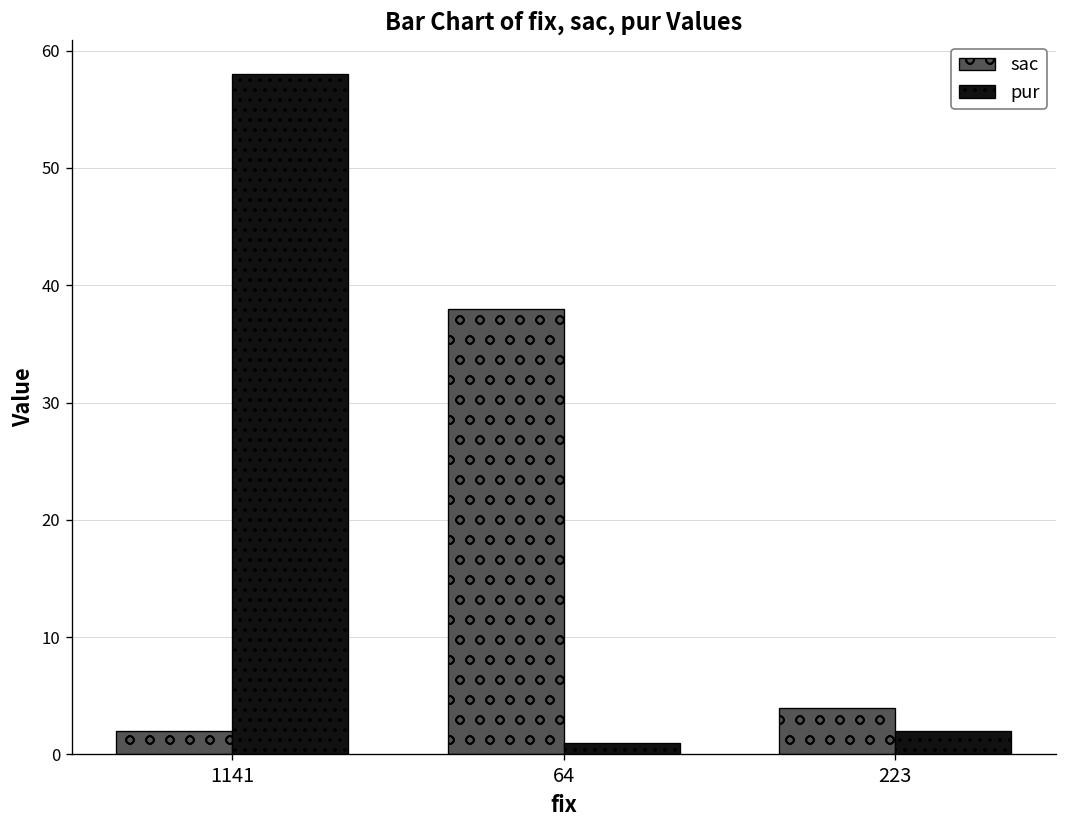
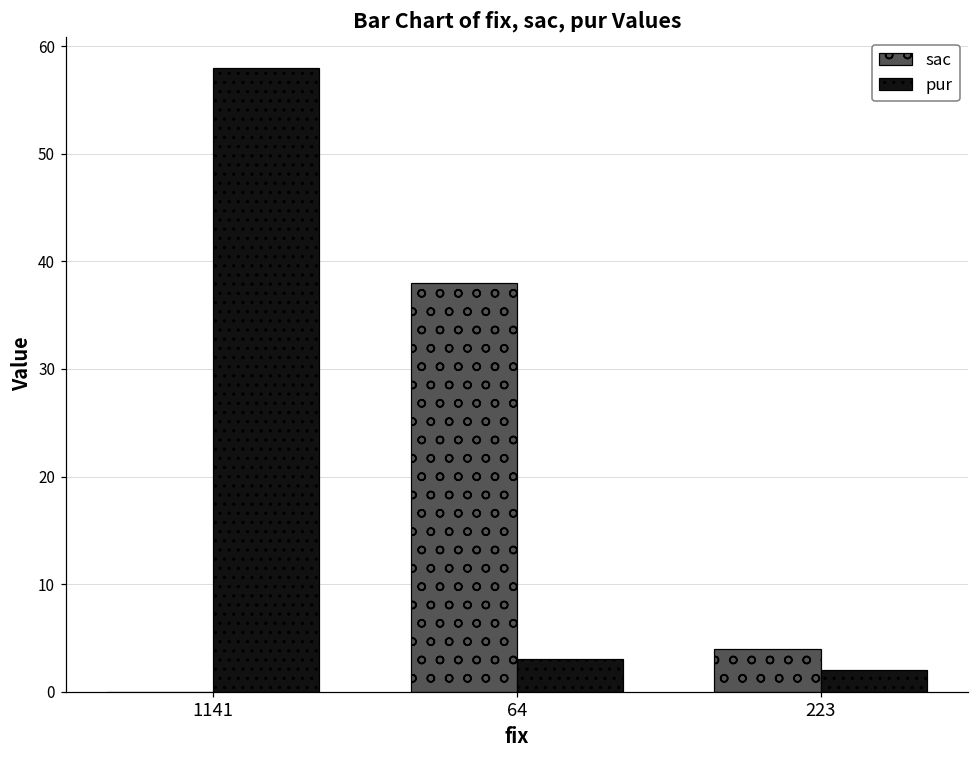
  {
    "sac": {
-     "1141": 2,
+     "1141": 0,
      "64": 38,
      "223": 4
    },
    "pur": {
      "1141": 58,
-     "64": 1,
+     "64": 3,
      "223": 2
    }
  }
